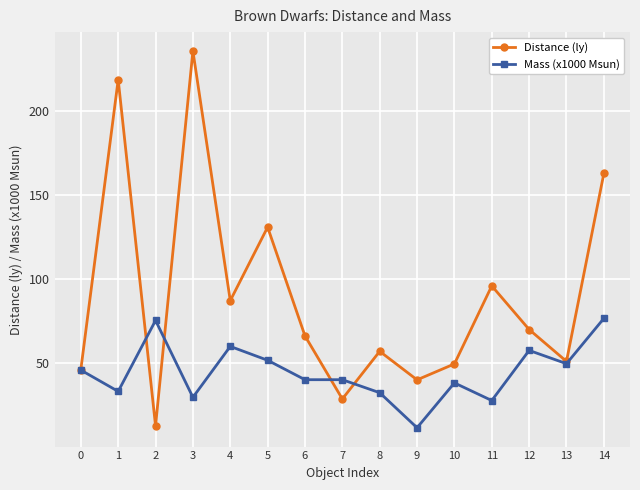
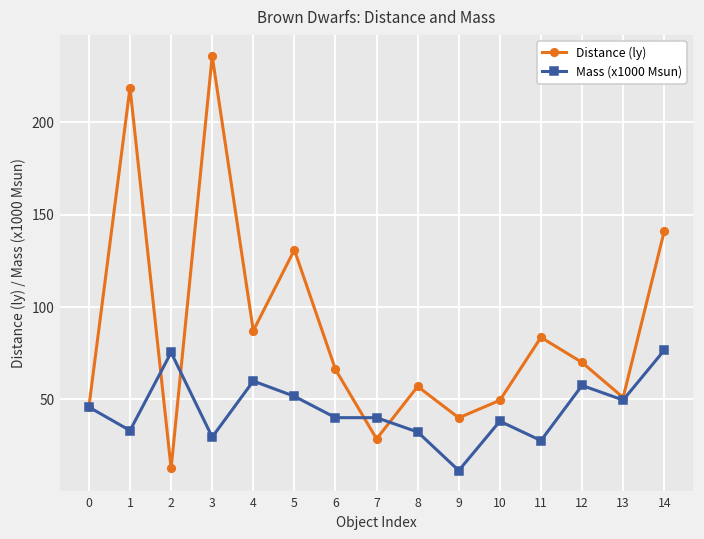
  {
    "Distance (ly)": {
      "1": 219,
      "2": 13,
      "3": 236,
      "4": 87,
      "5": 131,
      "6": 66,
      "7": 29,
      "8": 57,
      "9": 40,
      "10": 50,
-     "11": 96,
+     "11": 84,
      "12": 70,
-     "14": 163
+     "14": 141
    },
    "Mass (x1000 Msun)": {
      "1": 33,
      "2": 75,
      "3": 30,
      "4": 60,
      "5": 52,
      "6": 40,
      "7": 40,
      "8": 32,
      "9": 11,
      "10": 38,
      "11": 28,
      "12": 58,
      "14": 77
    }
  }
